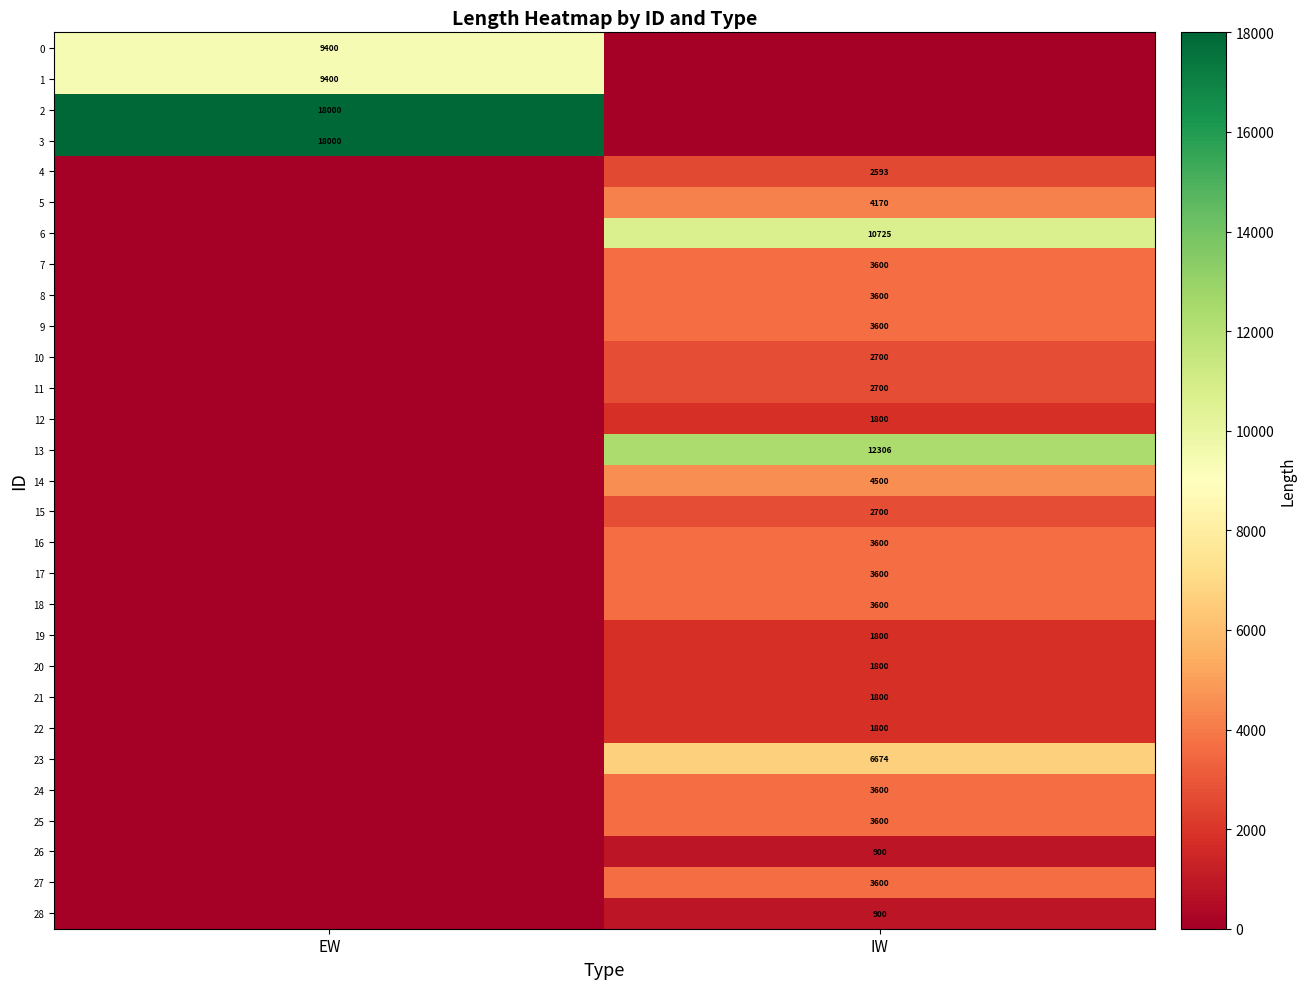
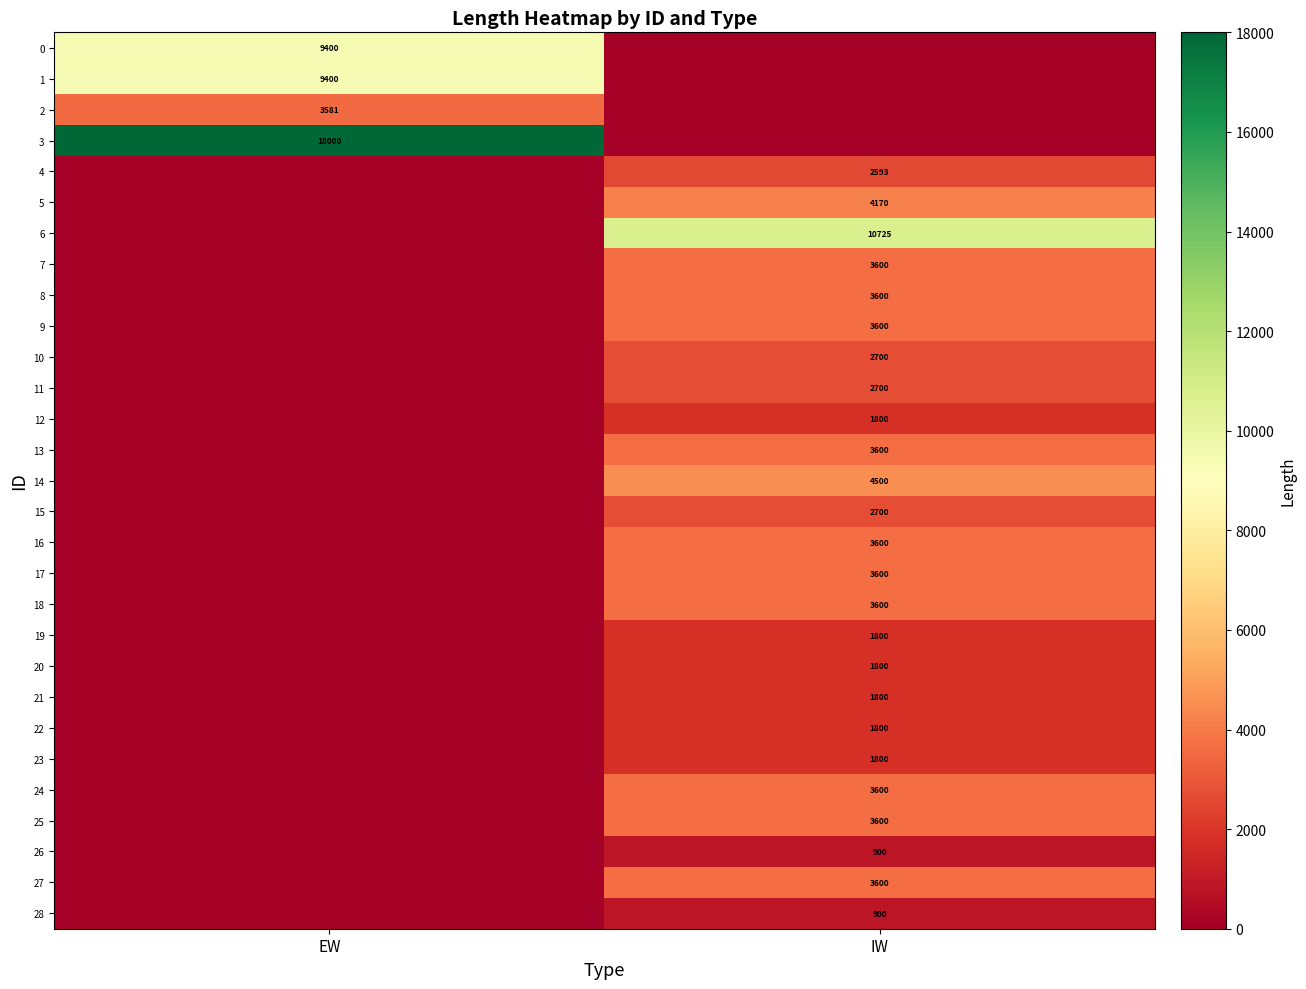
  {
    "0": {
      "EW": 9400
    },
    "1": {
      "EW": 9400
    },
    "2": {
-     "EW": 18000
+     "EW": 3581
    },
    "3": {
      "EW": 18000
    },
    "4": {
      "IW": 2593
    },
    "5": {
      "IW": 4170
    },
    "6": {
      "IW": 10725
    },
    "7": {
      "IW": 3600
    },
    "8": {
      "IW": 3600
    },
    "9": {
      "IW": 3600
    },
    "10": {
      "IW": 2700
    },
    "11": {
      "IW": 2700
    },
    "12": {
      "IW": 1800
    },
    "13": {
-     "IW": 12306
+     "IW": 3600
    },
    "14": {
      "IW": 4500
    },
    "15": {
      "IW": 2700
    },
    "16": {
      "IW": 3600
    },
    "17": {
      "IW": 3600
    },
    "18": {
      "IW": 3600
    },
    "19": {
      "IW": 1800
    },
    "20": {
      "IW": 1800
    },
    "21": {
      "IW": 1800
    },
    "22": {
      "IW": 1800
    },
    "23": {
-     "IW": 6674
+     "IW": 1800
    },
    "24": {
      "IW": 3600
    },
    "25": {
      "IW": 3600
    },
    "26": {
      "IW": 900
    },
    "27": {
      "IW": 3600
    },
    "28": {
      "IW": 900
    }
  }
